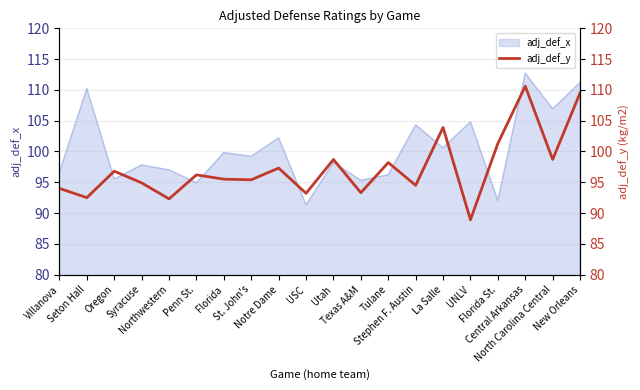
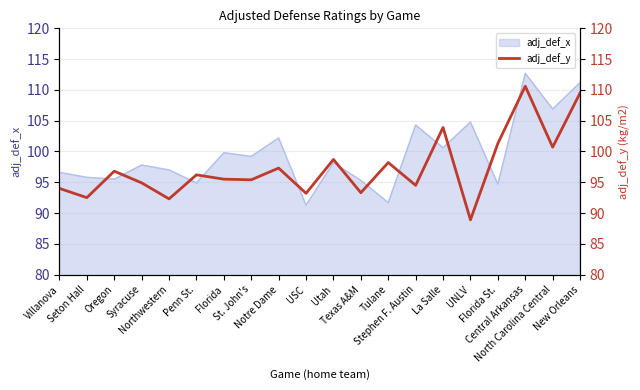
  {
    "adj_def_x": {
      "Villanova": 97,
-     "Seton Hall": 110,
+     "Seton Hall": 96,
      "Oregon": 96,
      "Syracuse": 98,
      "Northwestern": 97,
      "Penn St.": 95,
      "Florida": 100,
      "St. John's": 99,
      "Notre Dame": 102,
      "USC": 91,
      "Utah": 98,
      "Texas A&M": 95,
-     "Tulane": 96,
+     "Tulane": 92,
      "Stephen F. Austin": 104,
      "La Salle": 101,
      "UNLV": 105,
-     "Florida St.": 92,
+     "Florida St.": 95,
      "Central Arkansas": 113,
      "North Carolina Central": 107,
      "New Orleans": 111
    },
    "adj_def_y": {
      "Villanova": 94,
      "Seton Hall": 93,
      "Oregon": 97,
      "Syracuse": 95,
      "Northwestern": 92,
      "Penn St.": 96,
      "Florida": 96,
      "St. John's": 95,
      "Notre Dame": 97,
      "USC": 93,
      "Utah": 99,
      "Texas A&M": 93,
      "Tulane": 98,
      "Stephen F. Austin": 95,
      "La Salle": 104,
      "UNLV": 89,
      "Florida St.": 101,
      "Central Arkansas": 111,
-     "North Carolina Central": 99,
+     "North Carolina Central": 101,
      "New Orleans": 110
    }
  }
